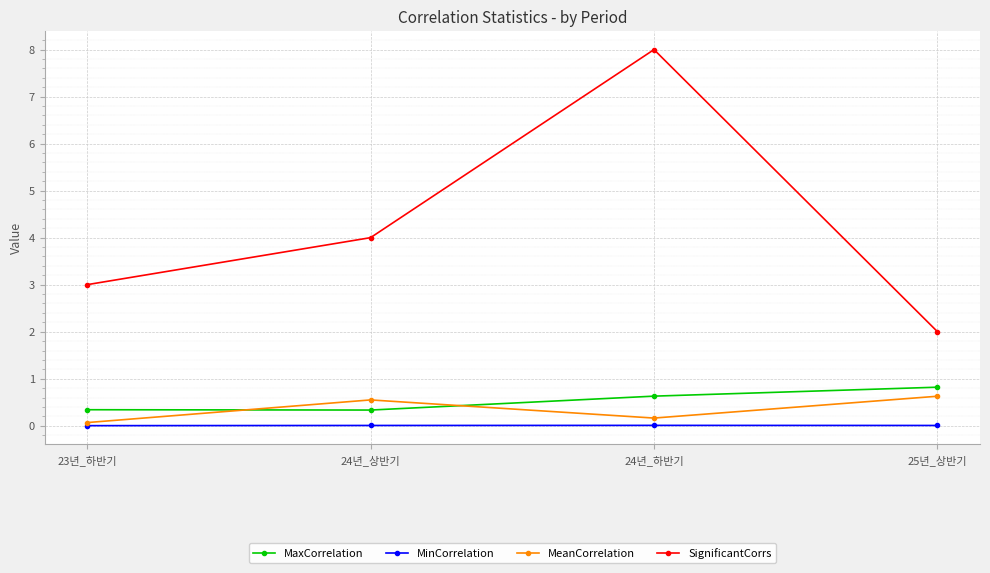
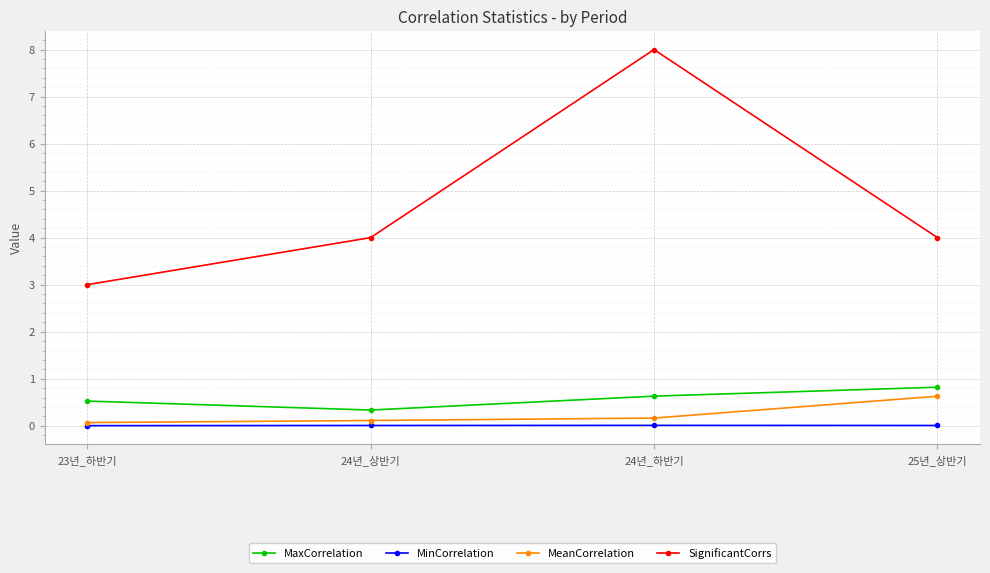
  {
    "MaxCorrelation": {
-     "23년_하반기": 0.3,
+     "23년_하반기": 0.5,
      "24년_상반기": 0.3,
      "24년_하반기": 0.6,
      "25년_상반기": 0.8
    },
    "MinCorrelation": {
      "23년_하반기": 0.0,
      "24년_상반기": 0.0,
      "24년_하반기": 0.0,
      "25년_상반기": 0.0
    },
    "MeanCorrelation": {
      "23년_하반기": 0.1,
-     "24년_상반기": 0.5,
+     "24년_상반기": 0.1,
      "24년_하반기": 0.2,
      "25년_상반기": 0.6
    },
    "SignificantCorrs": {
      "23년_하반기": 3,
      "24년_상반기": 4,
      "24년_하반기": 8,
-     "25년_상반기": 2
+     "25년_상반기": 4
    }
  }
